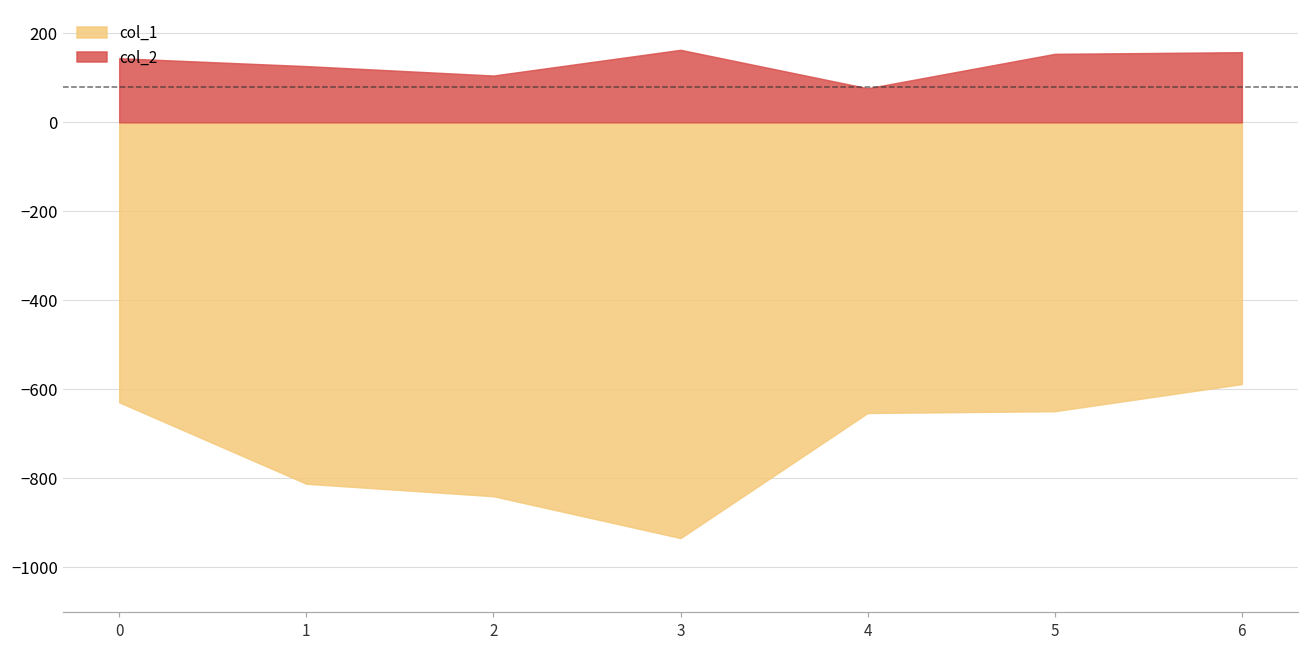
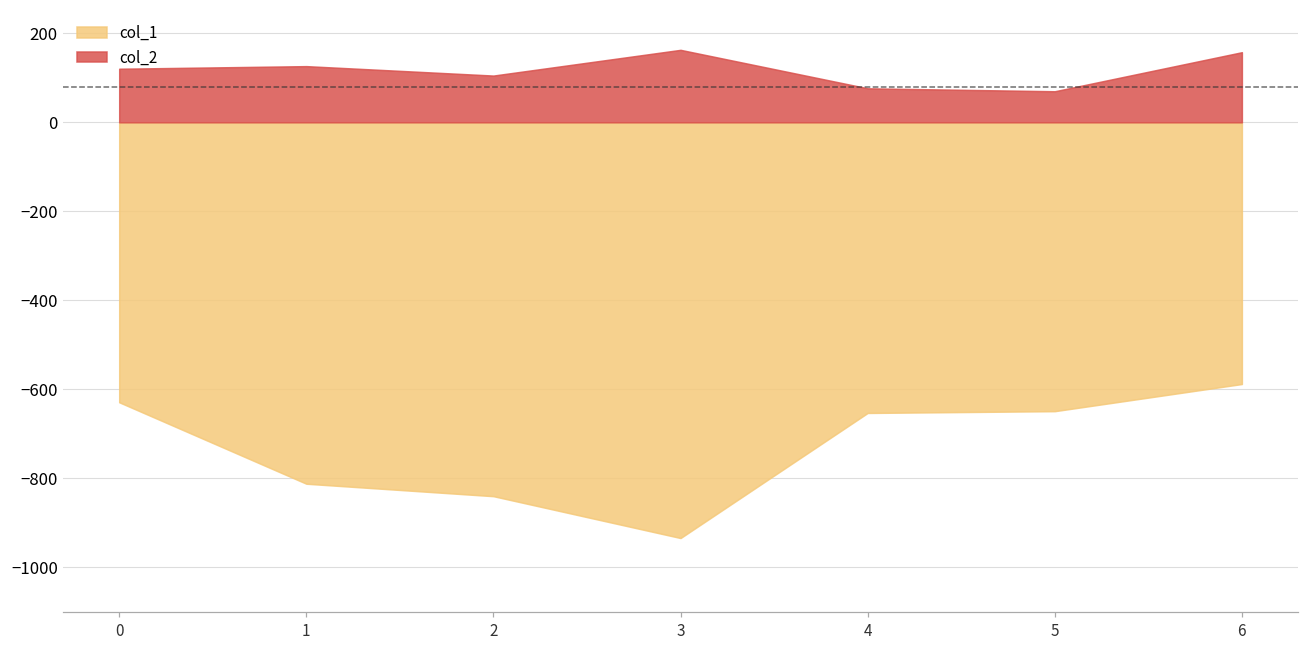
  {
    "col_2": {
-     "0": 140,
+     "0": 120,
      "1": 130,
      "2": 100,
      "3": 160,
      "4": 80,
-     "5": 150,
+     "5": 70,
      "6": 160
    }
  }
